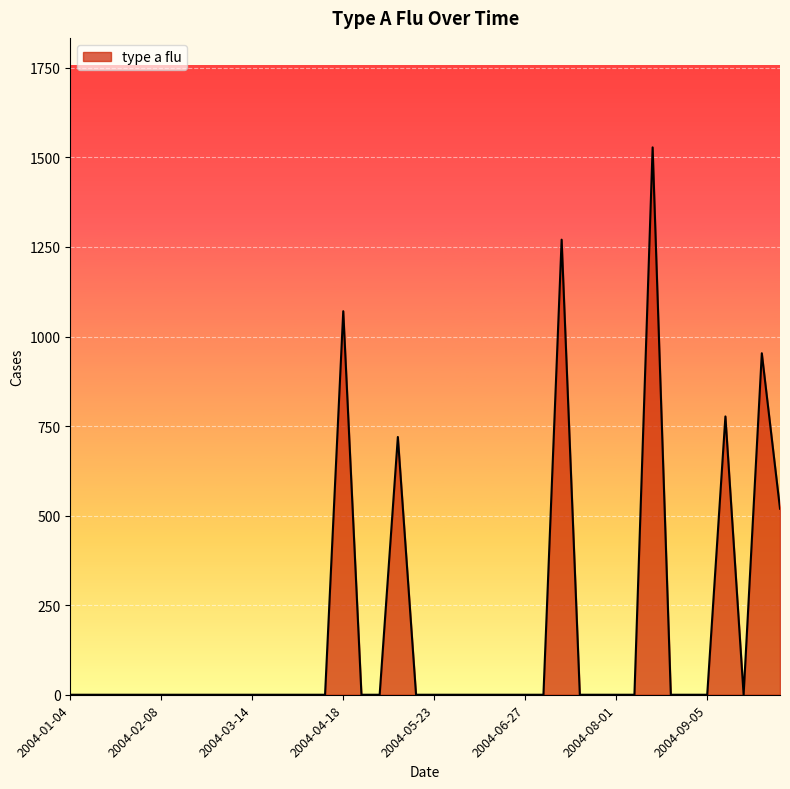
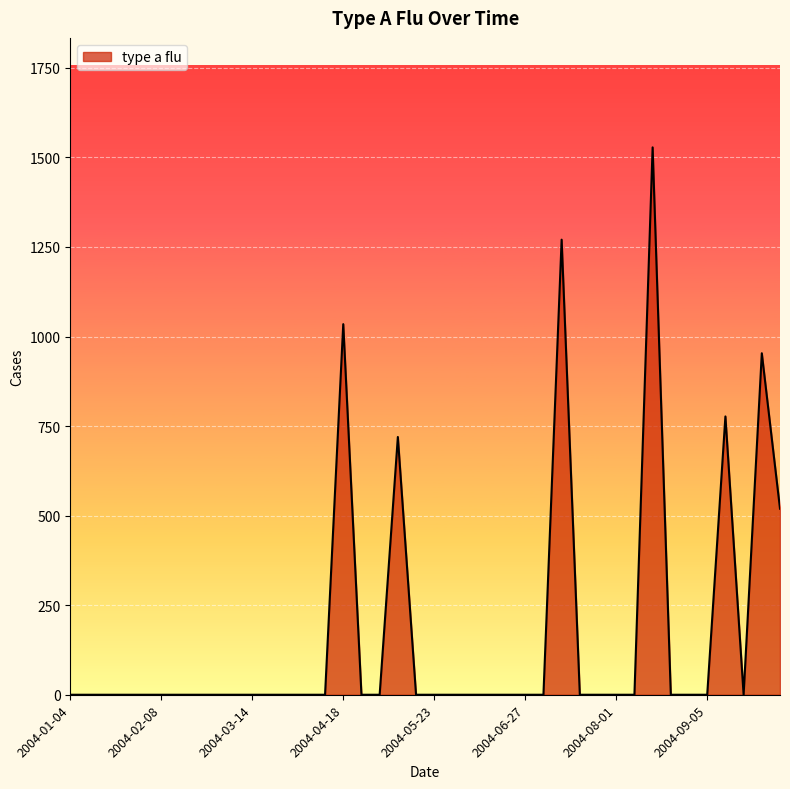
  {
    "2004-01-04": 0,
    "2004-02-08": 0,
    "2004-03-14": 0,
-   "2004-04-18": 1070,
+   "2004-04-18": 1030,
    "2004-05-23": 0,
    "2004-06-27": 0,
    "2004-08-01": 0,
    "2004-09-05": 0
  }
